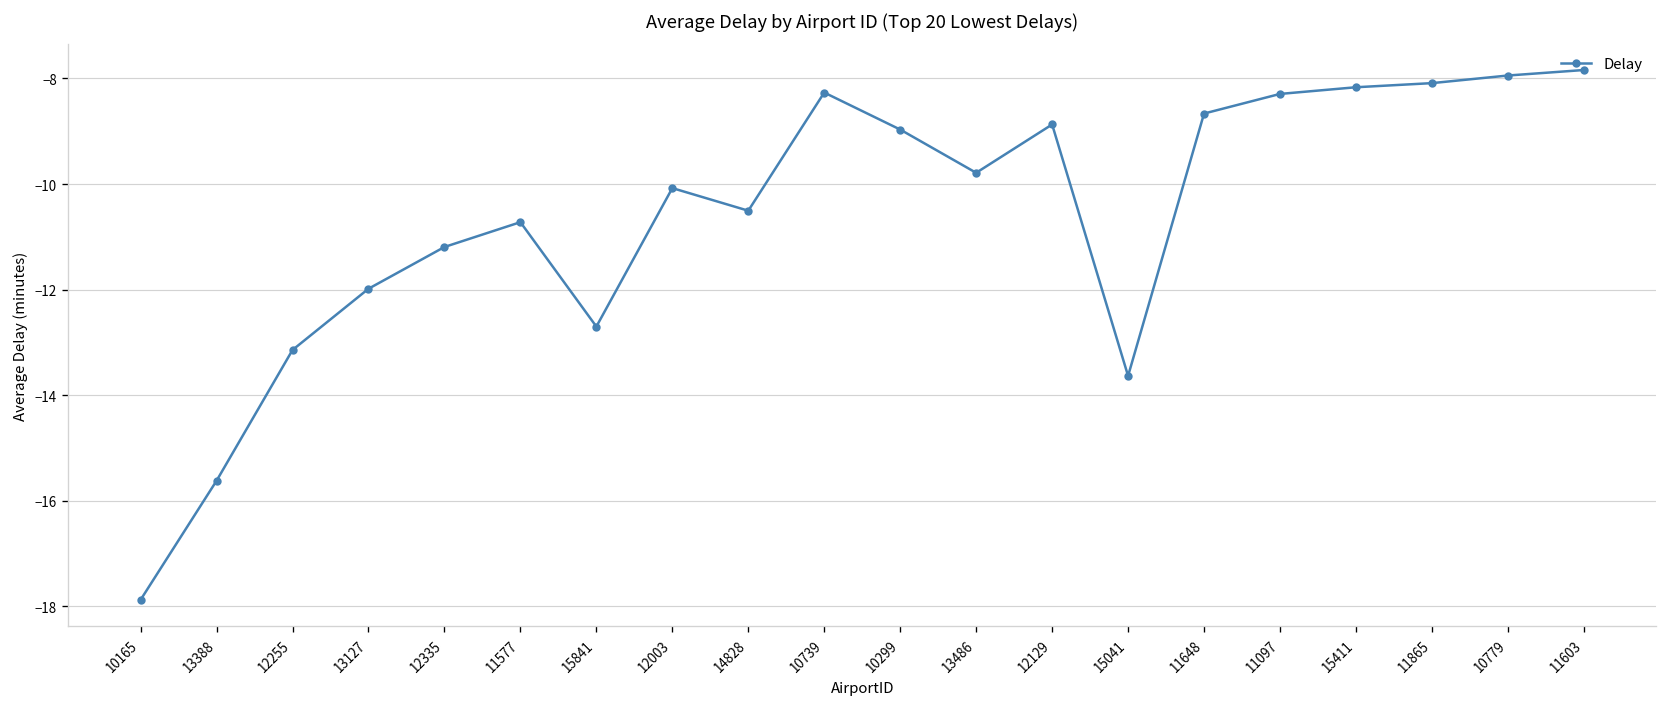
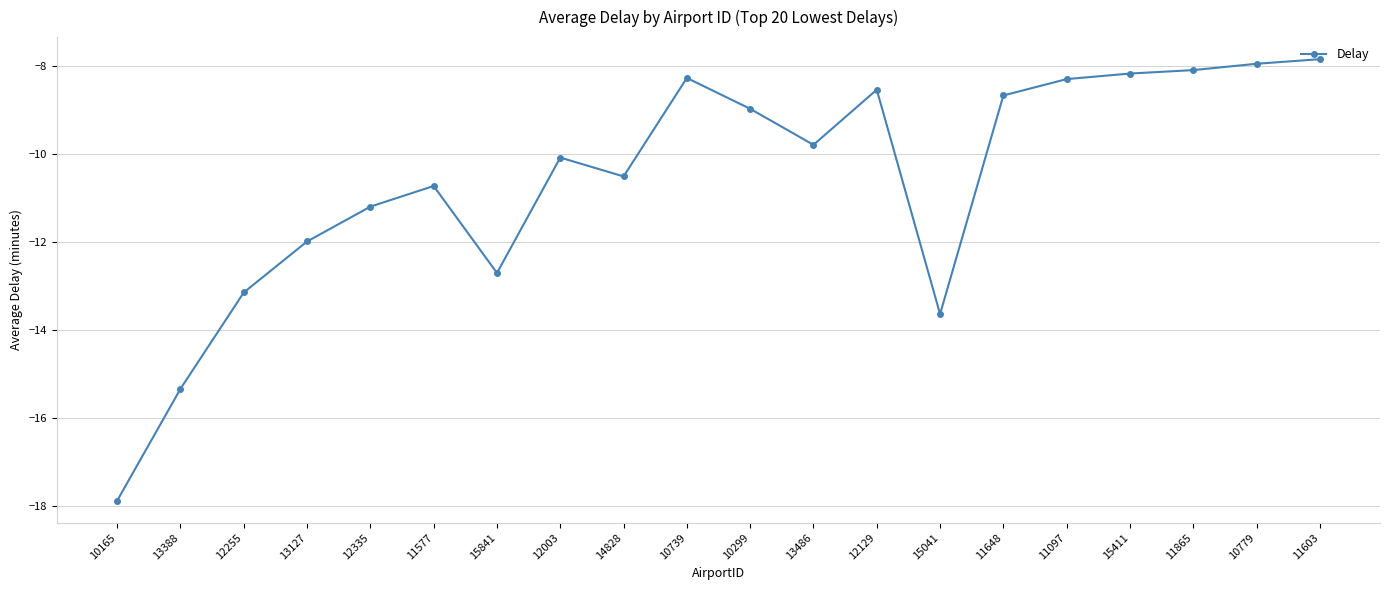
  {
    "10165": -17.9,
-   "13388": -15.6,
+   "13388": -15.3,
    "12255": -13.1,
    "13127": -12.0,
    "12335": -11.2,
    "11577": -10.7,
    "15841": -12.7,
    "12003": -10.1,
    "14828": -10.5,
    "10739": -8.3,
    "10299": -9.0,
    "13486": -9.8,
-   "12129": -8.9,
+   "12129": -8.5,
    "15041": -13.6,
    "11648": -8.7,
    "11097": -8.3,
    "15411": -8.2,
    "11865": -8.1,
    "10779": -7.9,
    "11603": -7.8
  }
